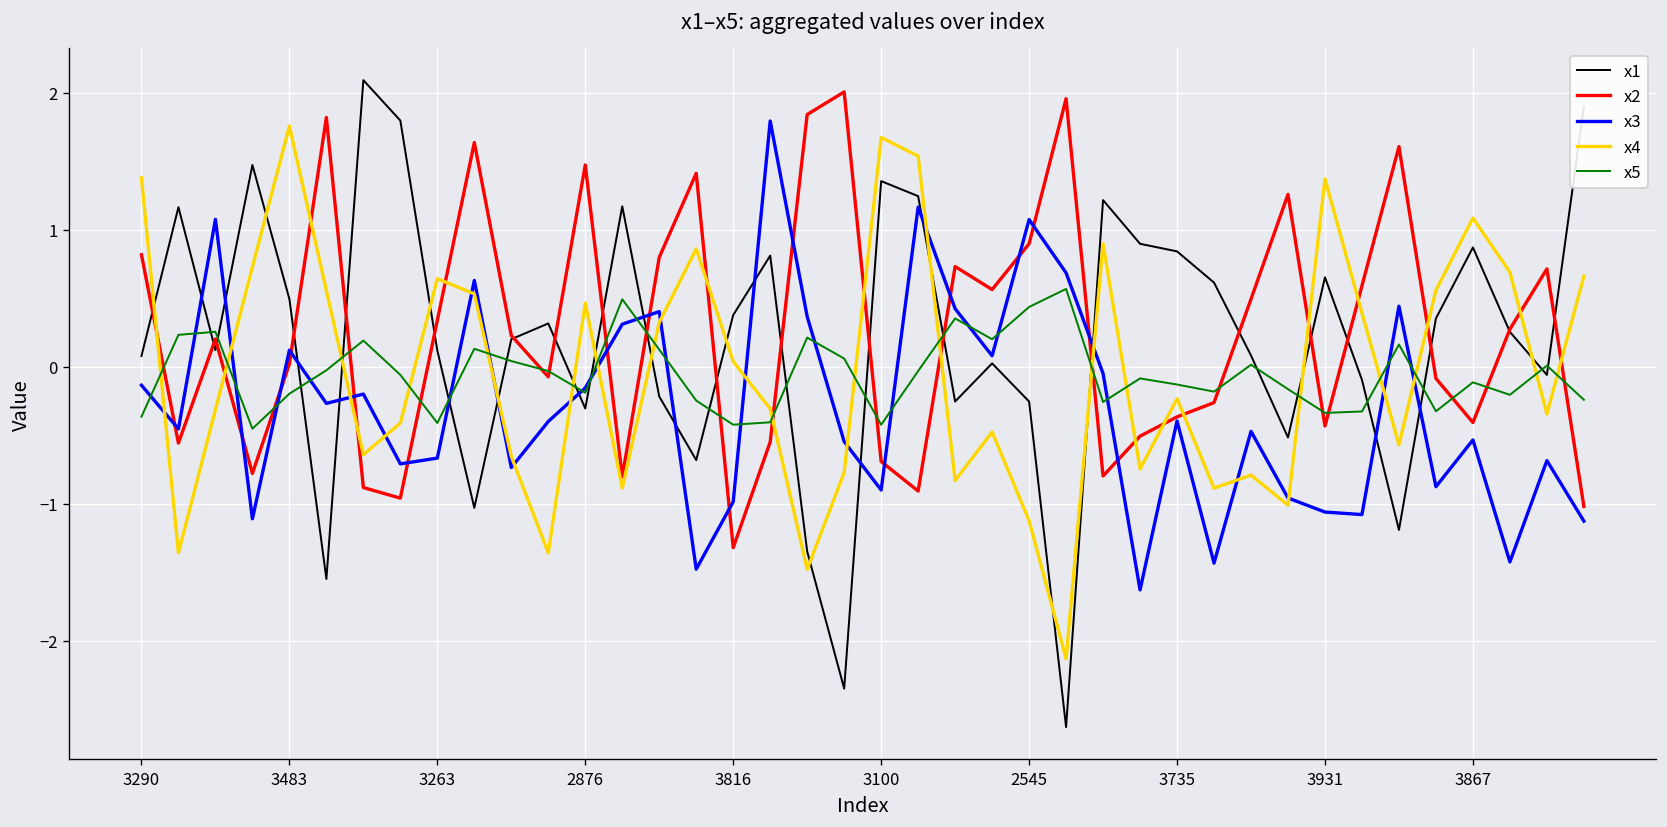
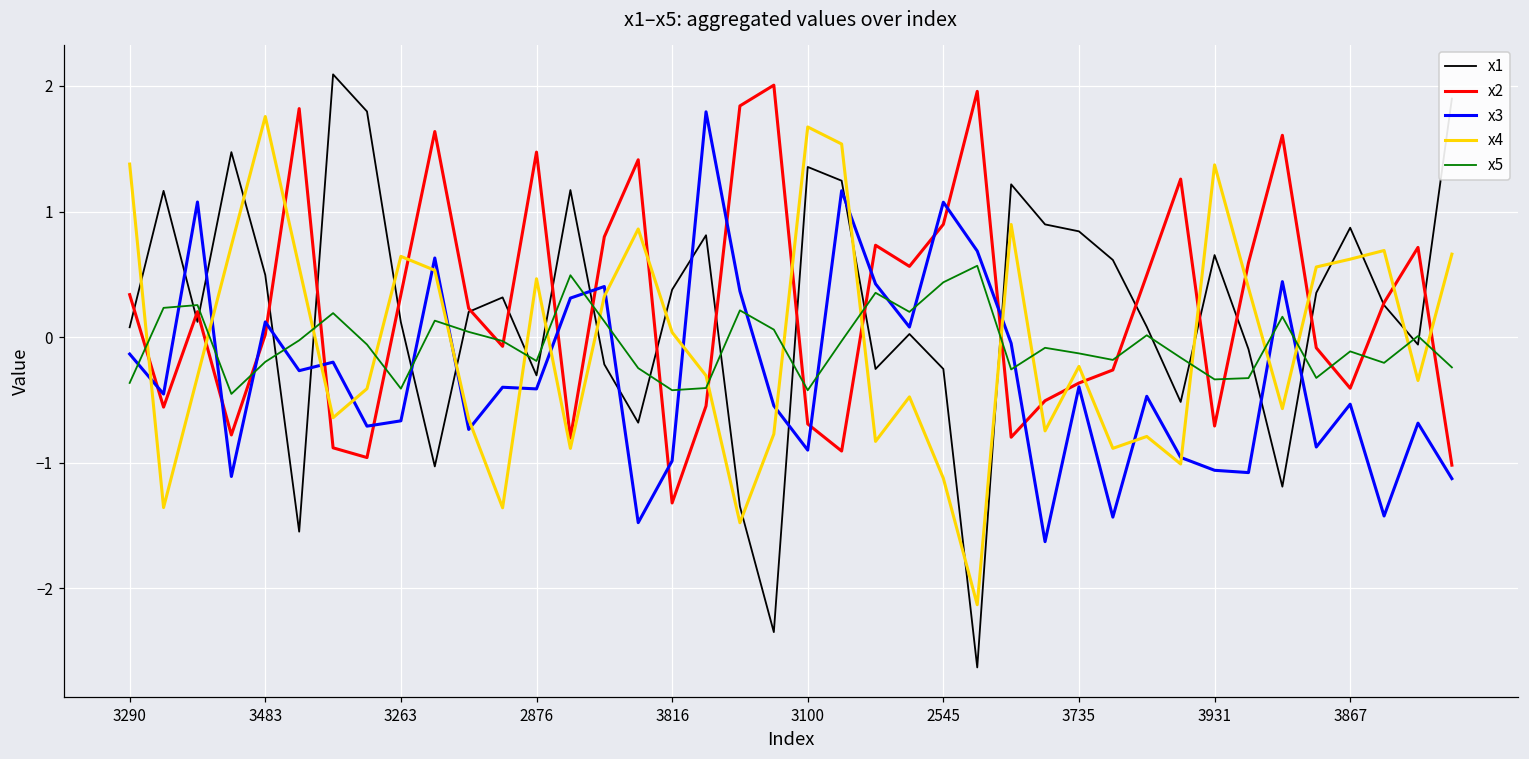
  {
    "x1": {
      "3290": 0.08,
      "3483": 0.49,
      "3263": 0.12,
      "2876": -0.30,
      "3816": 0.38,
      "3100": 1.36,
      "2545": -0.25,
      "3735": 0.84,
      "3931": 0.65,
      "3867": 0.87
    },
    "x2": {
-     "3290": 0.82,
+     "3290": 0.34,
      "3483": 0.02,
      "3263": 0.34,
      "2876": 1.47,
      "3816": -1.32,
      "3100": -0.69,
      "2545": 0.90,
      "3735": -0.37,
-     "3931": -0.43,
+     "3931": -0.71,
      "3867": -0.41
    },
    "x3": {
      "3290": -0.13,
      "3483": 0.12,
      "3263": -0.67,
-     "2876": -0.15,
+     "2876": -0.41,
      "3816": -0.99,
      "3100": -0.90,
      "2545": 1.07,
      "3735": -0.40,
      "3931": -1.06,
      "3867": -0.53
    },
    "x4": {
      "3290": 1.38,
      "3483": 1.76,
      "3263": 0.64,
      "2876": 0.46,
      "3816": 0.04,
      "3100": 1.67,
      "2545": -1.12,
      "3735": -0.23,
      "3931": 1.37,
-     "3867": 1.09
+     "3867": 0.62
    },
    "x5": {
      "3290": -0.36,
      "3483": -0.20,
      "3263": -0.41,
      "2876": -0.19,
      "3816": -0.42,
      "3100": -0.42,
      "2545": 0.44,
      "3735": -0.13,
      "3931": -0.34,
      "3867": -0.11
    }
  }
